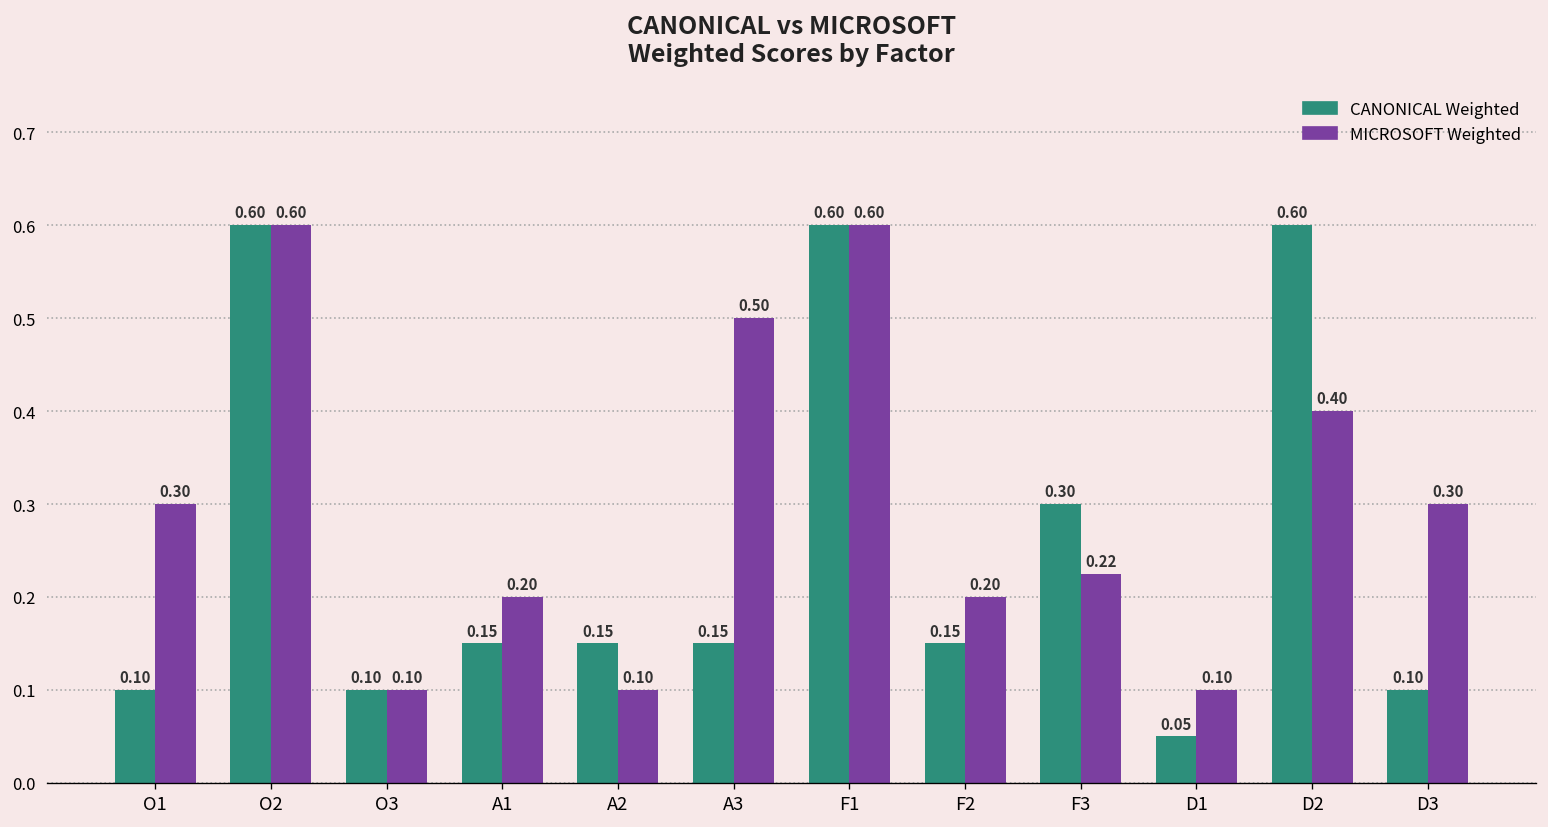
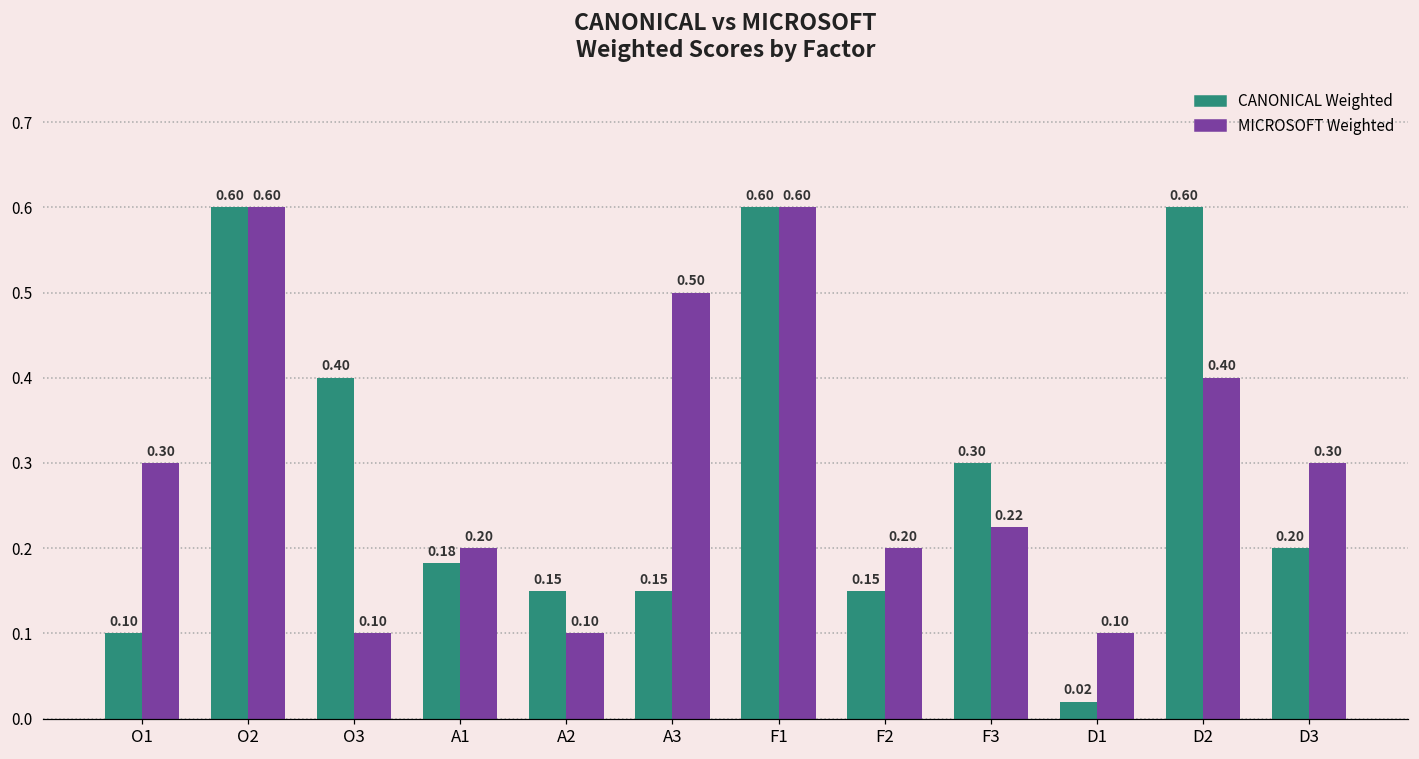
  {
    "CANONICAL Weighted": {
      "O1": 0.10,
      "O2": 0.60,
-     "O3": 0.10,
-     "A1": 0.15,
+     "O3": 0.40,
+     "A1": 0.18,
      "A2": 0.15,
      "A3": 0.15,
      "F1": 0.60,
      "F2": 0.15,
      "F3": 0.30,
-     "D1": 0.05,
+     "D1": 0.02,
      "D2": 0.60,
-     "D3": 0.10
+     "D3": 0.20
    },
    "MICROSOFT Weighted": {
      "O1": 0.30,
      "O2": 0.60,
      "O3": 0.10,
      "A1": 0.20,
      "A2": 0.10,
      "A3": 0.50,
      "F1": 0.60,
      "F2": 0.20,
      "F3": 0.22,
      "D1": 0.10,
      "D2": 0.40,
      "D3": 0.30
    }
  }
